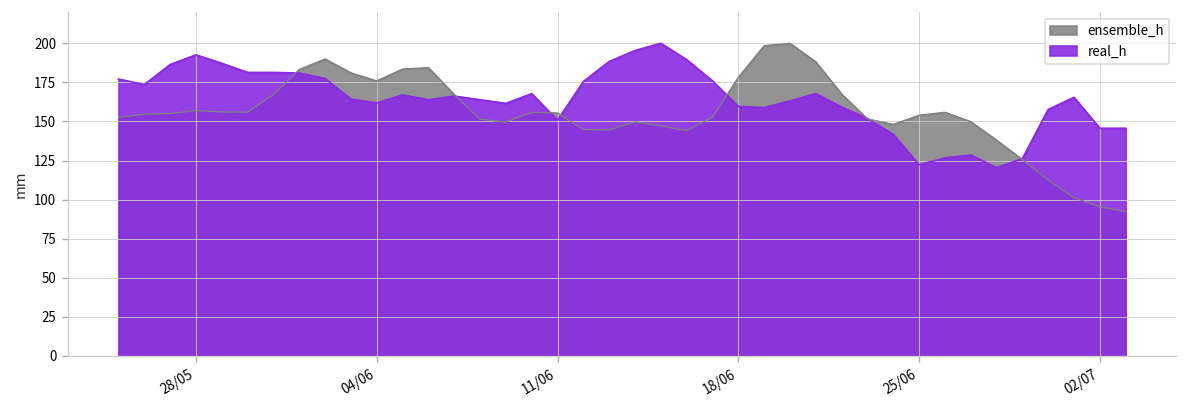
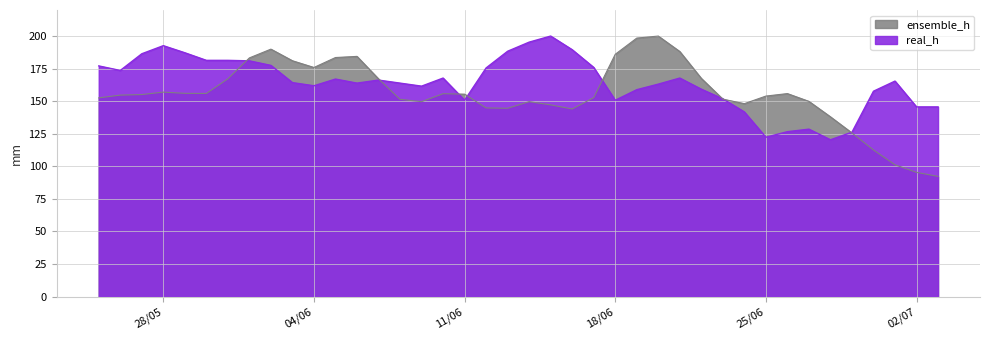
  {
    "ensemble_h": {
      "28/05": 157,
      "04/06": 176,
      "11/06": 155,
-     "18/06": 178,
+     "18/06": 186,
      "25/06": 154,
      "02/07": 95
    },
    "real_h": {
      "28/05": 193,
      "04/06": 162,
      "11/06": 151,
-     "18/06": 160,
+     "18/06": 151,
      "25/06": 122,
      "02/07": 146
    }
  }
